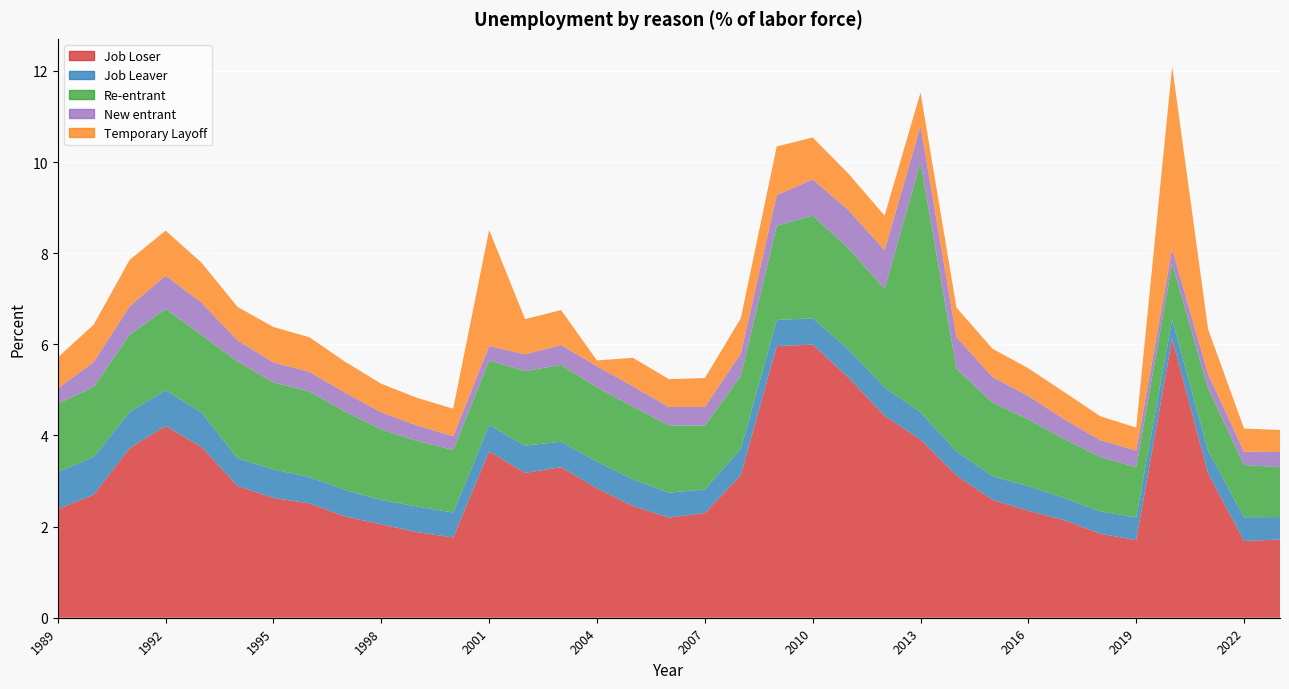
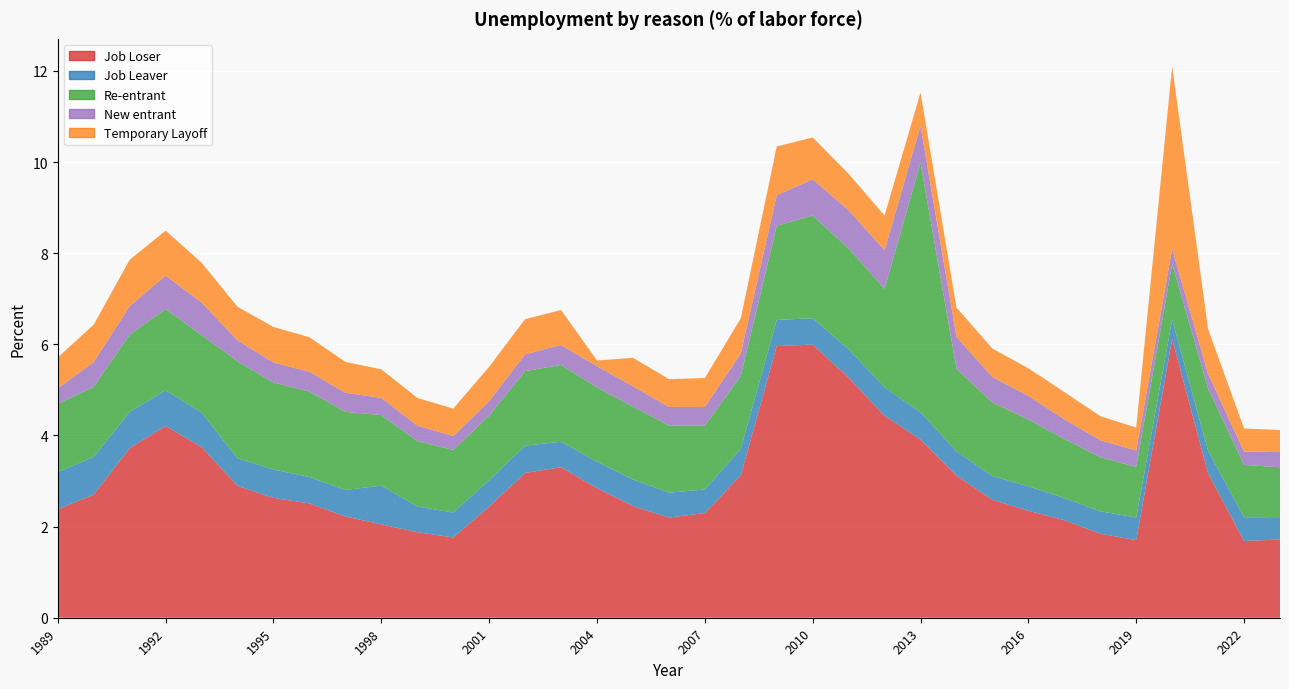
  {
    "Job Loser": {
      "1989": 2.4,
      "1992": 4.2,
      "1995": 2.6,
      "1998": 2.0,
-     "2001": 3.6,
+     "2001": 2.4,
      "2004": 2.8,
      "2007": 2.3,
      "2010": 6.0,
      "2013": 3.9,
      "2016": 2.3,
      "2019": 1.7,
      "2022": 1.7
    },
    "Job Leaver": {
      "1989": 0.8,
      "1992": 0.8,
      "1995": 0.6,
-     "1998": 0.5,
+     "1998": 0.8,
      "2001": 0.6,
      "2004": 0.6,
      "2007": 0.5,
      "2010": 0.6,
      "2013": 0.6,
      "2016": 0.5,
      "2019": 0.5,
      "2022": 0.5
    },
    "Re-entrant": {
      "1989": 1.5,
      "1992": 1.8,
      "1995": 1.9,
      "1998": 1.5,
      "2001": 1.4,
      "2004": 1.6,
      "2007": 1.4,
      "2010": 2.3,
      "2013": 5.5,
      "2016": 1.5,
      "2019": 1.1,
      "2022": 1.1
    },
    "New entrant": {
      "1989": 0.3,
      "1992": 0.7,
      "1995": 0.4,
      "1998": 0.4,
      "2001": 0.3,
      "2004": 0.5,
      "2007": 0.4,
      "2010": 0.8,
      "2013": 0.8,
      "2016": 0.5,
      "2019": 0.4,
      "2022": 0.3
    },
    "Temporary Layoff": {
      "1989": 0.7,
      "1992": 1.0,
      "1995": 0.8,
      "1998": 0.6,
-     "2001": 2.5,
+     "2001": 0.8,
      "2004": 0.1,
      "2007": 0.6,
      "2010": 0.9,
      "2013": 0.7,
      "2016": 0.6,
      "2019": 0.5,
      "2022": 0.5
    }
  }
